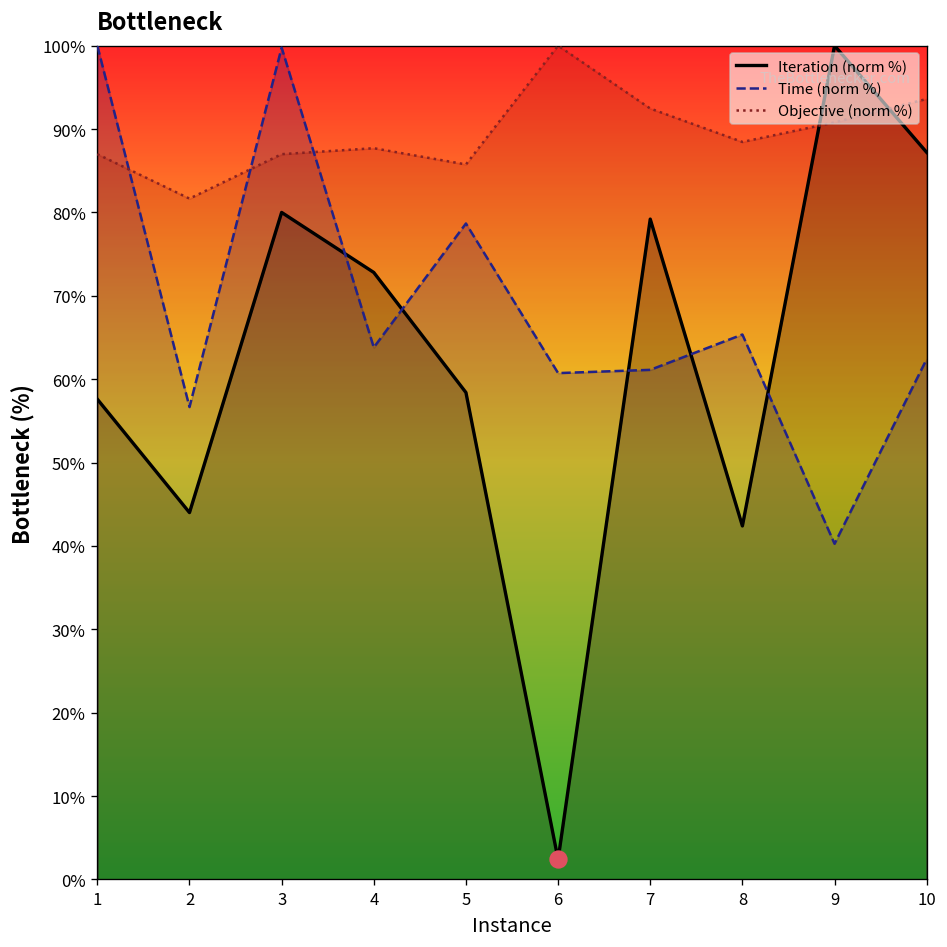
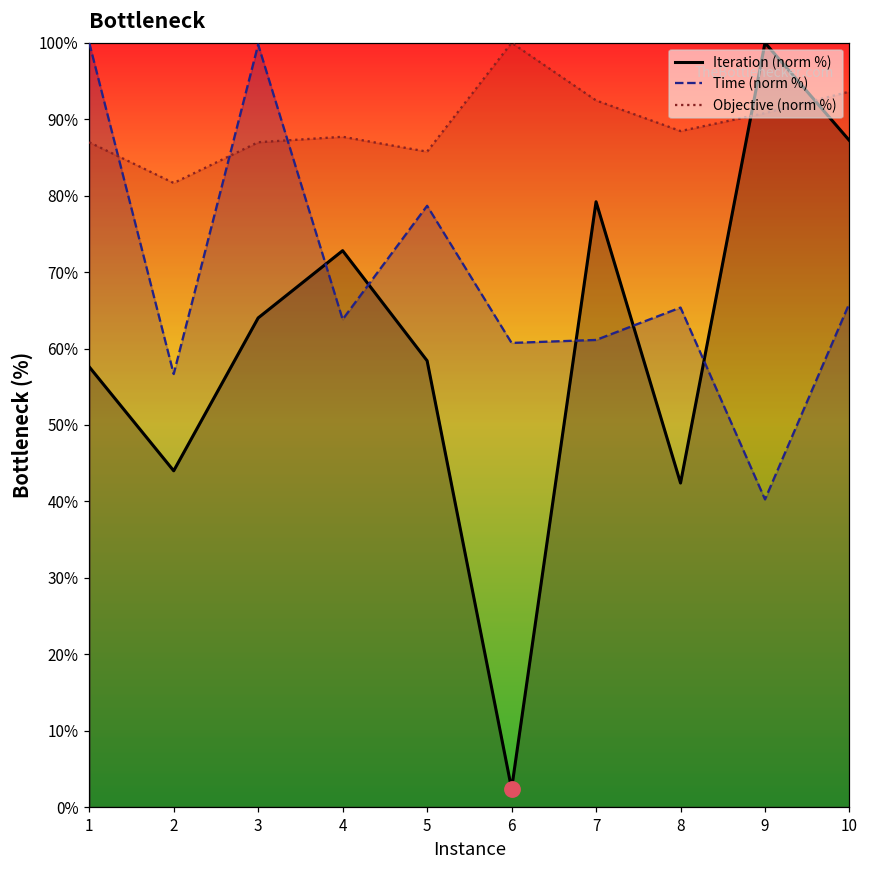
  {
    "Iteration (norm %)": {
      "1": "58%",
      "2": "44%",
-     "3": "80%",
+     "3": "64%",
      "4": "73%",
      "5": "58%",
      "7": "79%",
      "8": "42%",
      "9": "100%",
      "10": "87%"
    },
    "Time (norm %)": {
      "1": "100%",
      "2": "57%",
      "3": "100%",
      "4": "64%",
      "5": "79%",
      "6": "61%",
      "7": "61%",
      "8": "65%",
      "9": "40%",
-     "10": "62%"
+     "10": "66%"
    },
    "Objective (norm %)": {
      "1": "87%",
      "2": "82%",
      "3": "87%",
      "4": "88%",
      "5": "86%",
      "6": "100%",
      "7": "92%",
      "8": "88%",
      "10": "94%"
    }
  }
